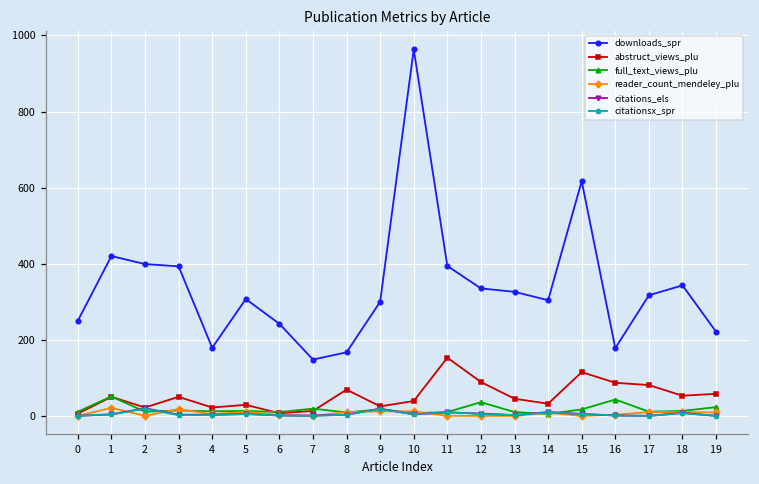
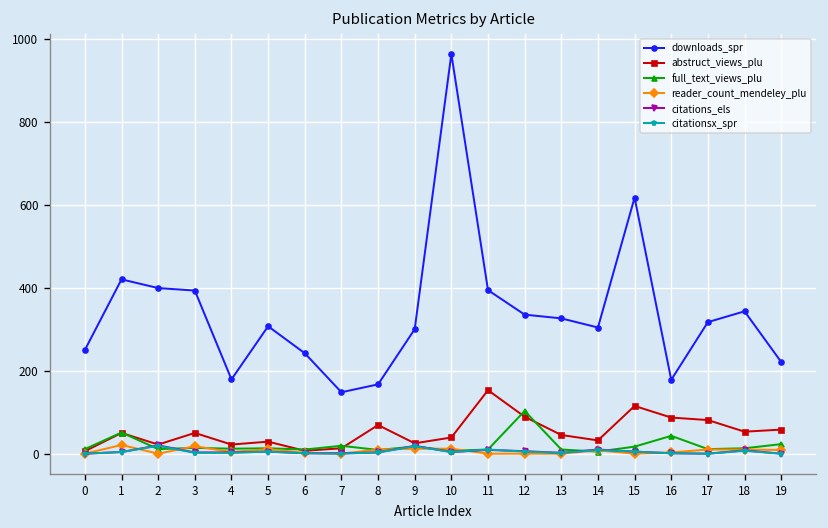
  {
    "downloads_spr": {
      "0": 250,
      "1": 420,
      "2": 400,
      "3": 390,
      "4": 180,
      "5": 310,
      "6": 240,
      "7": 150,
      "8": 170,
      "9": 300,
      "10": 960,
      "11": 390,
      "12": 340,
      "13": 330,
      "14": 300,
      "15": 620,
      "16": 180,
      "17": 320,
      "18": 340,
      "19": 220
    },
    "abstruct_views_plu": {
      "3": 50,
      "4": 20,
      "5": 30,
      "8": 70,
      "10": 40,
      "11": 150,
      "12": 90,
      "13": 50,
      "14": 30,
      "15": 120,
      "16": 90,
      "17": 80,
      "18": 50,
      "19": 60
    },
    "full_text_views_plu": {
      "2": 10,
      "4": 10,
-     "12": 40,
+     "12": 100,
      "13": 10,
      "15": 20,
      "16": 40,
      "19": 20
    },
    "reader_count_mendeley_plu": {
      "1": 20,
      "2": 0,
      "11": 0,
      "19": 10
    }
  }
